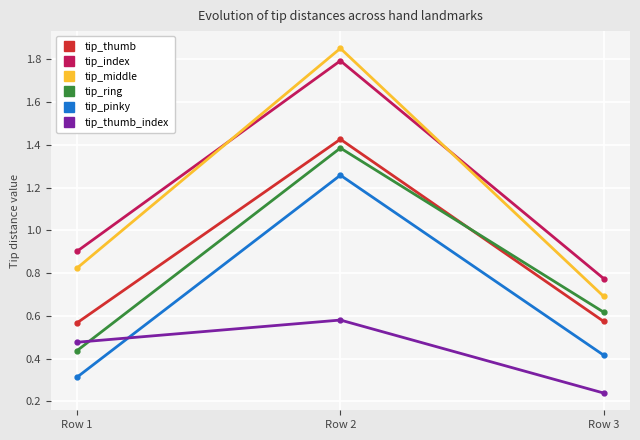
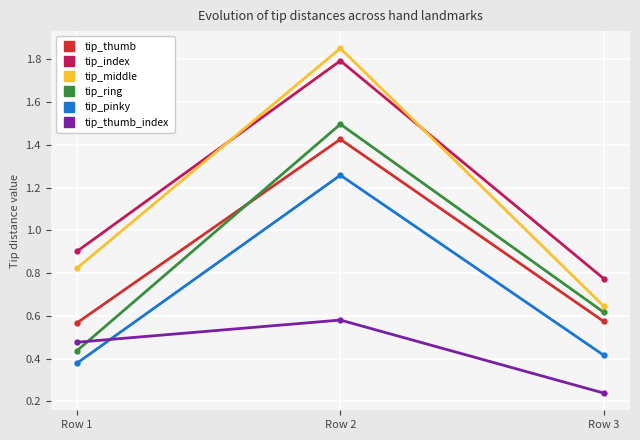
  {
    "tip_middle": {
      "Row 1": 0.82,
      "Row 2": 1.85,
-     "Row 3": 0.69
+     "Row 3": 0.65
    },
    "tip_ring": {
      "Row 1": 0.44,
-     "Row 2": 1.39,
+     "Row 2": 1.50,
      "Row 3": 0.62
    },
    "tip_pinky": {
-     "Row 1": 0.31,
+     "Row 1": 0.38,
      "Row 2": 1.26,
      "Row 3": 0.42
    },
    "tip_thumb_index": {
      "Row 1": 0.48,
      "Row 2": 0.58,
      "Row 3": 0.24
    }
  }
